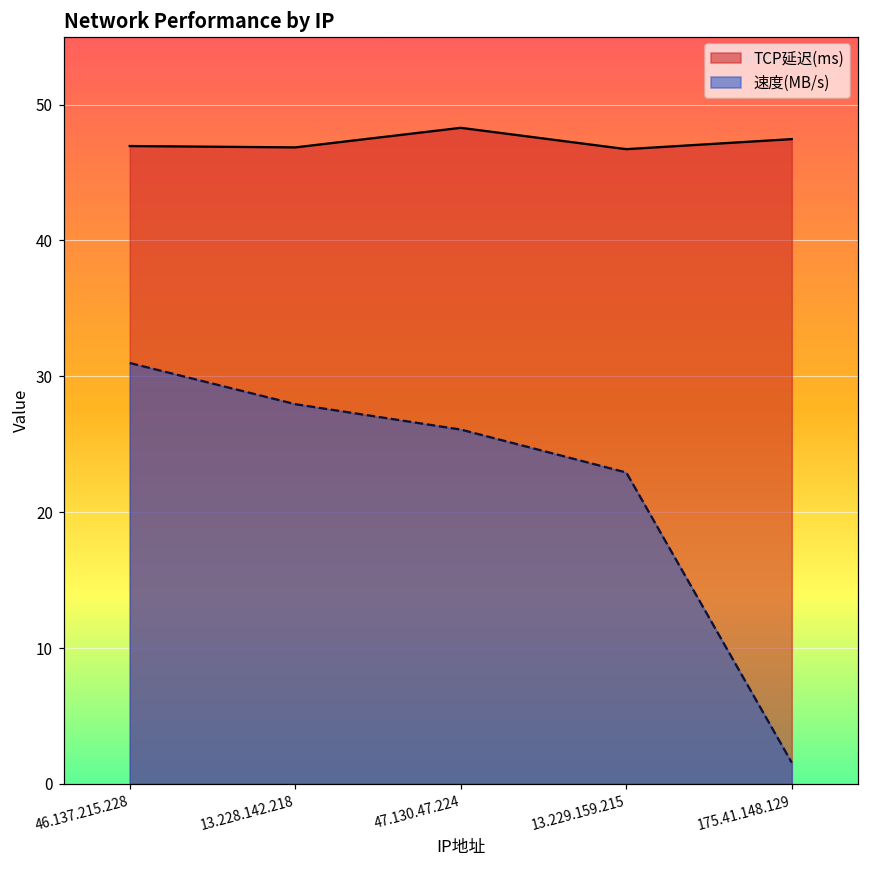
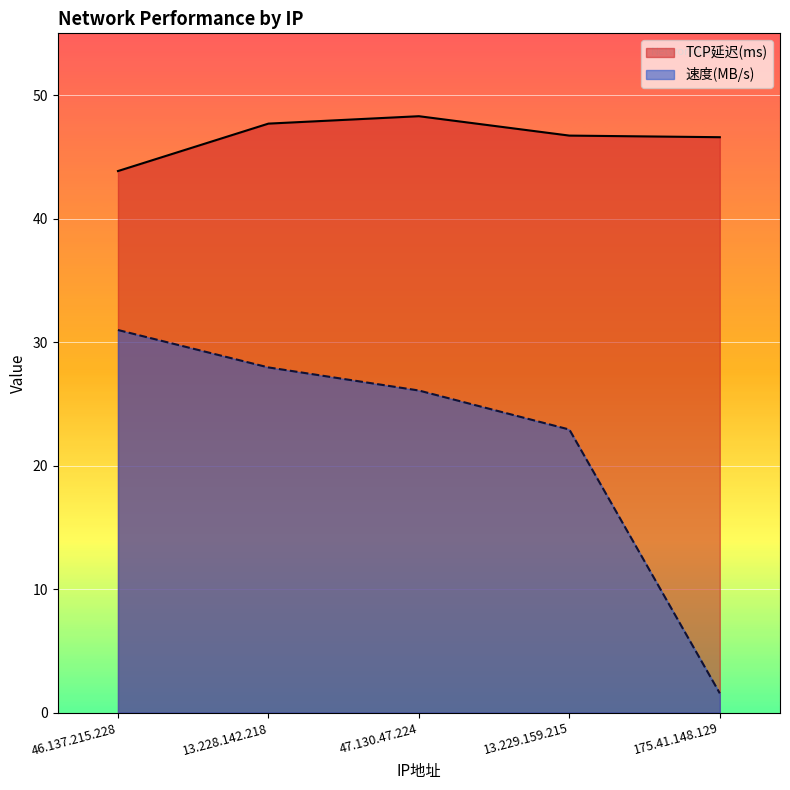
  {
    "TCP延迟(ms)": {
-     "46.137.215.228": 47.0,
-     "13.228.142.218": 46.9,
+     "46.137.215.228": 43.9,
+     "13.228.142.218": 47.7,
      "47.130.47.224": 48.3,
      "13.229.159.215": 46.7,
-     "175.41.148.129": 47.5
+     "175.41.148.129": 46.6
    },
    "速度(MB/s)": {
      "46.137.215.228": 31.0,
      "13.228.142.218": 28.0,
      "47.130.47.224": 26.1,
      "13.229.159.215": 22.9,
      "175.41.148.129": 1.6
    }
  }
